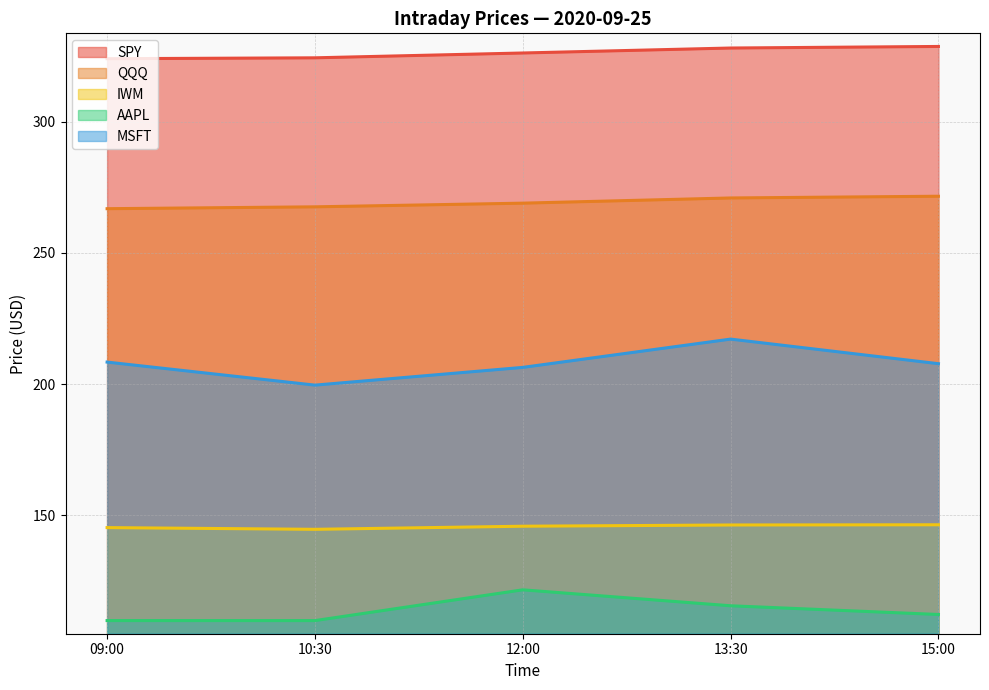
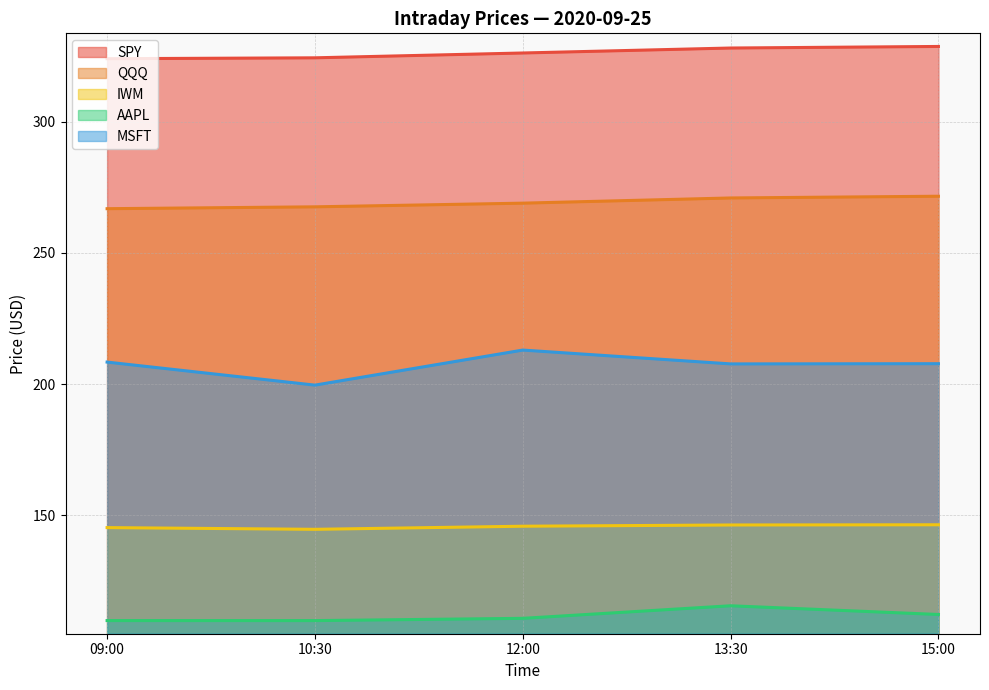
  {
    "AAPL": {
      "09:00": 110,
      "10:30": 110,
-     "12:00": 122,
+     "12:00": 111,
      "13:30": 116,
      "15:00": 112
    },
    "MSFT": {
      "09:00": 208,
      "10:30": 200,
-     "12:00": 206,
-     "13:30": 217,
+     "12:00": 213,
+     "13:30": 208,
      "15:00": 208
    }
  }
